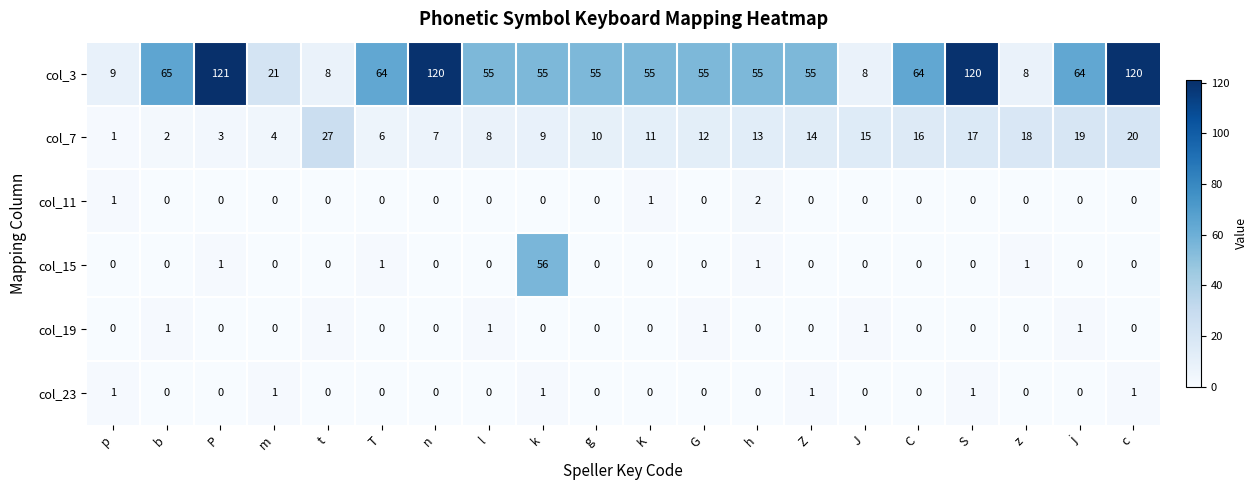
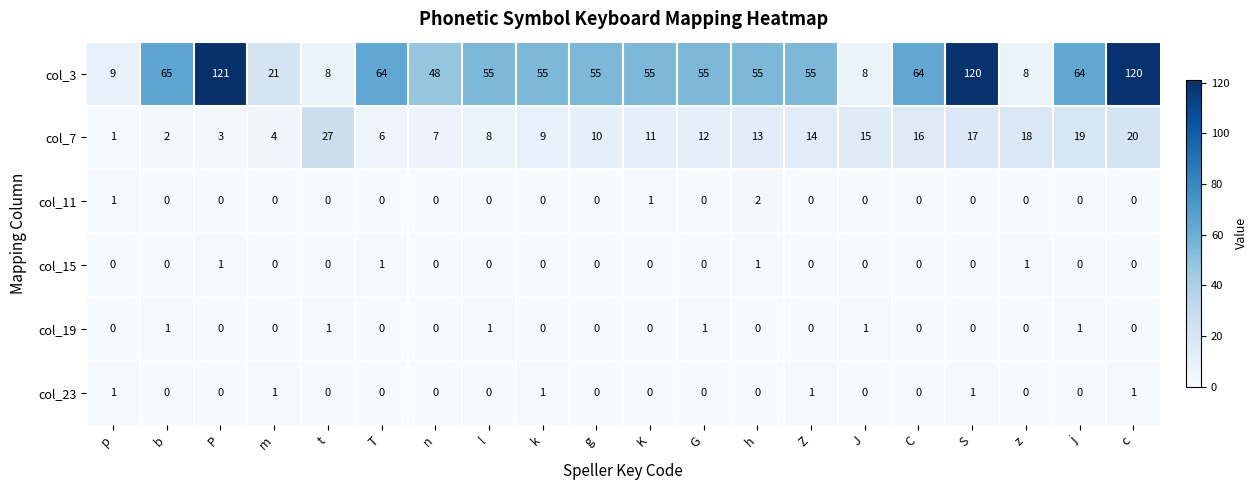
  {
    "col_3": {
      "p": 9,
      "b": 65,
      "P": 121,
      "m": 21,
      "t": 8,
      "T": 64,
-     "n": 120,
+     "n": 48,
      "l": 55,
      "k": 55,
      "g": 55,
      "K": 55,
      "G": 55,
      "h": 55,
      "Z": 55,
      "J": 8,
      "C": 64,
      "S": 120,
      "z": 8,
      "j": 64,
      "c": 120
    },
    "col_7": {
      "p": 1,
      "b": 2,
      "P": 3,
      "m": 4,
      "t": 27,
      "T": 6,
      "n": 7,
      "l": 8,
      "k": 9,
      "g": 10,
      "K": 11,
      "G": 12,
      "h": 13,
      "Z": 14,
      "J": 15,
      "C": 16,
      "S": 17,
      "z": 18,
      "j": 19,
      "c": 20
    },
    "col_11": {
      "p": 1,
      "b": 0,
      "P": 0,
      "m": 0,
      "t": 0,
      "T": 0,
      "n": 0,
      "l": 0,
      "k": 0,
      "g": 0,
      "K": 1,
      "G": 0,
      "h": 2,
      "Z": 0,
      "J": 0,
      "C": 0,
      "S": 0,
      "z": 0,
      "j": 0,
      "c": 0
    },
    "col_15": {
      "p": 0,
      "b": 0,
      "P": 1,
      "m": 0,
      "t": 0,
      "T": 1,
      "n": 0,
      "l": 0,
-     "k": 56,
+     "k": 0,
      "g": 0,
      "K": 0,
      "G": 0,
      "h": 1,
      "Z": 0,
      "J": 0,
      "C": 0,
      "S": 0,
      "z": 1,
      "j": 0,
      "c": 0
    },
    "col_19": {
      "p": 0,
      "b": 1,
      "P": 0,
      "m": 0,
      "t": 1,
      "T": 0,
      "n": 0,
      "l": 1,
      "k": 0,
      "g": 0,
      "K": 0,
      "G": 1,
      "h": 0,
      "Z": 0,
      "J": 1,
      "C": 0,
      "S": 0,
      "z": 0,
      "j": 1,
      "c": 0
    },
    "col_23": {
      "p": 1,
      "b": 0,
      "P": 0,
      "m": 1,
      "t": 0,
      "T": 0,
      "n": 0,
      "l": 0,
      "k": 1,
      "g": 0,
      "K": 0,
      "G": 0,
      "h": 0,
      "Z": 1,
      "J": 0,
      "C": 0,
      "S": 1,
      "z": 0,
      "j": 0,
      "c": 1
    }
  }
